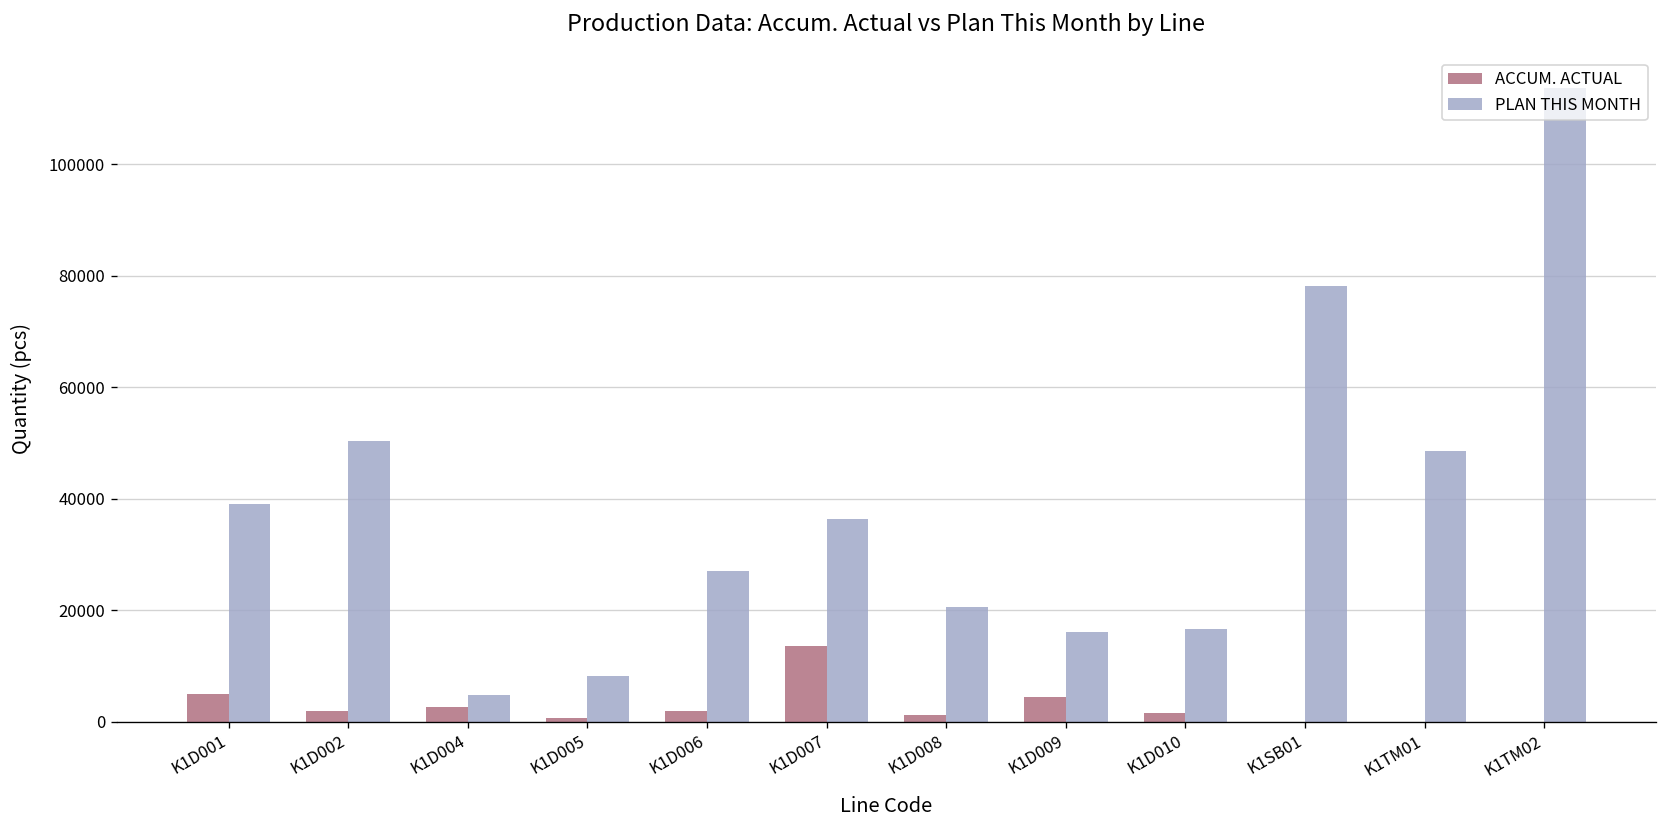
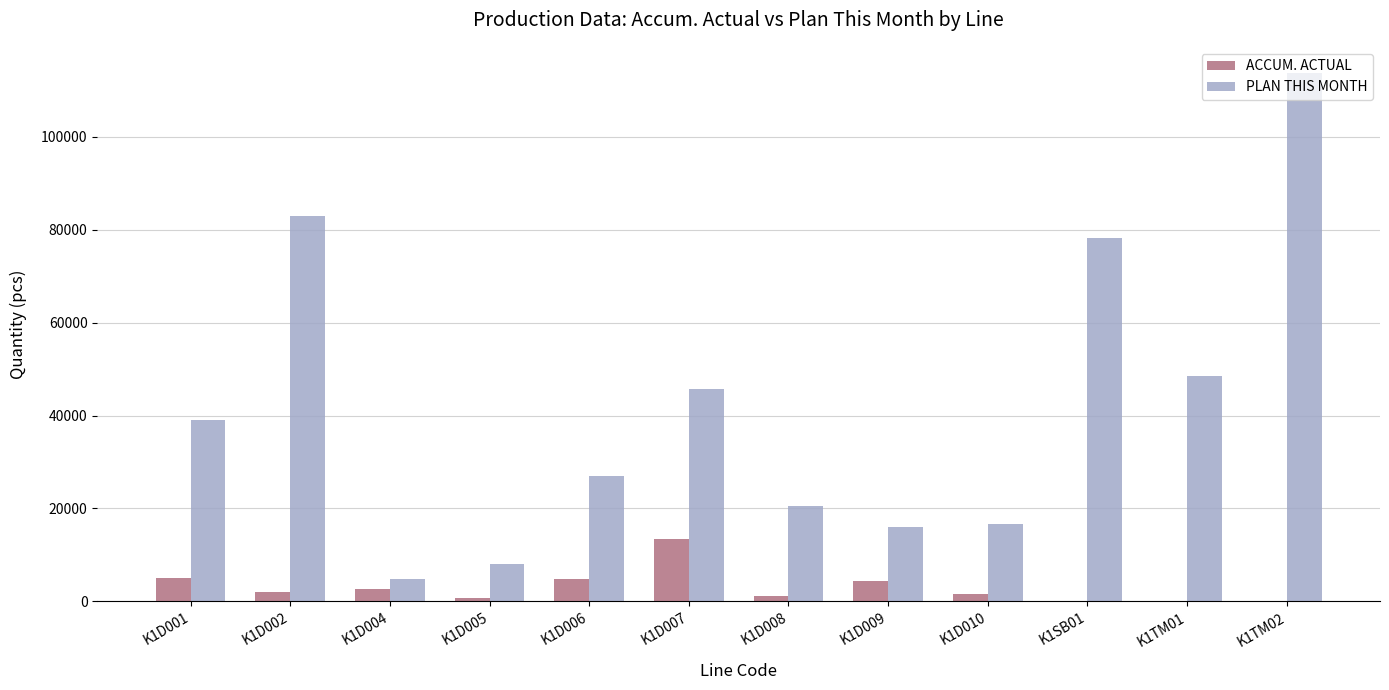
  {
    "ACCUM. ACTUAL": {
      "K1D001": 5000,
      "K1D002": 2000,
      "K1D004": 3000,
      "K1D005": 1000,
-     "K1D006": 2000,
+     "K1D006": 5000,
      "K1D007": 13000,
      "K1D008": 1000,
      "K1D009": 4000,
      "K1D010": 2000,
      "K1SB01": 0,
      "K1TM01": 0,
      "K1TM02": 0
    },
    "PLAN THIS MONTH": {
      "K1D001": 39000,
-     "K1D002": 50000,
+     "K1D002": 83000,
      "K1D004": 5000,
      "K1D005": 8000,
      "K1D006": 27000,
-     "K1D007": 36000,
+     "K1D007": 46000,
      "K1D008": 21000,
      "K1D009": 16000,
      "K1D010": 17000,
      "K1SB01": 78000,
      "K1TM01": 49000
    }
  }
